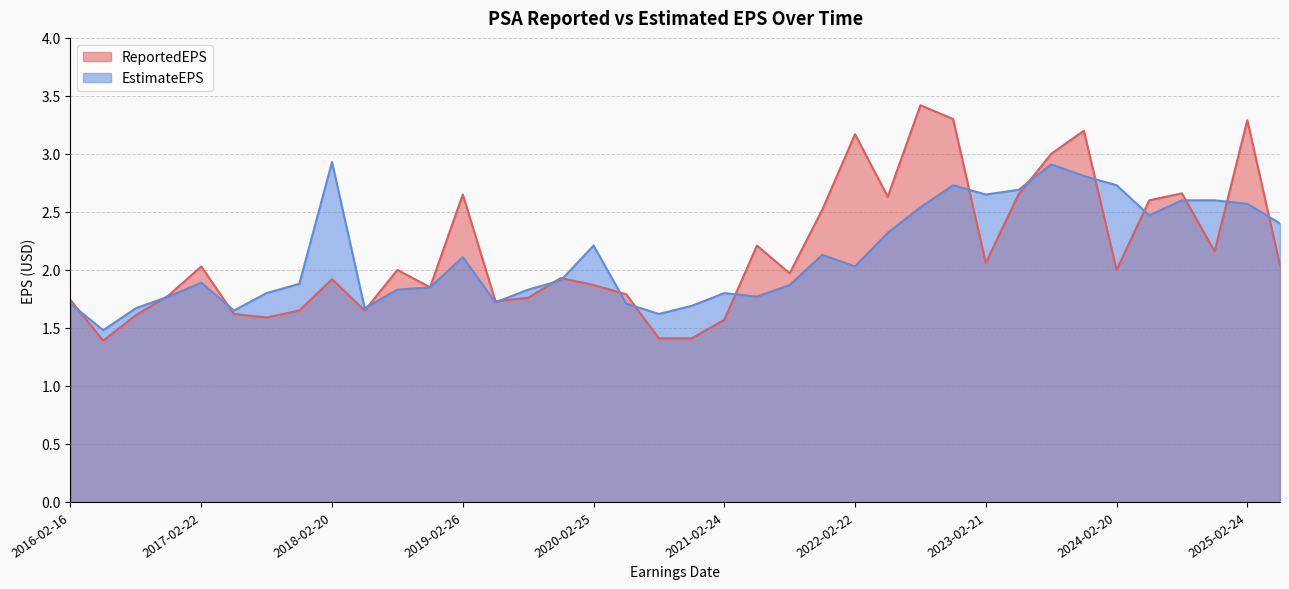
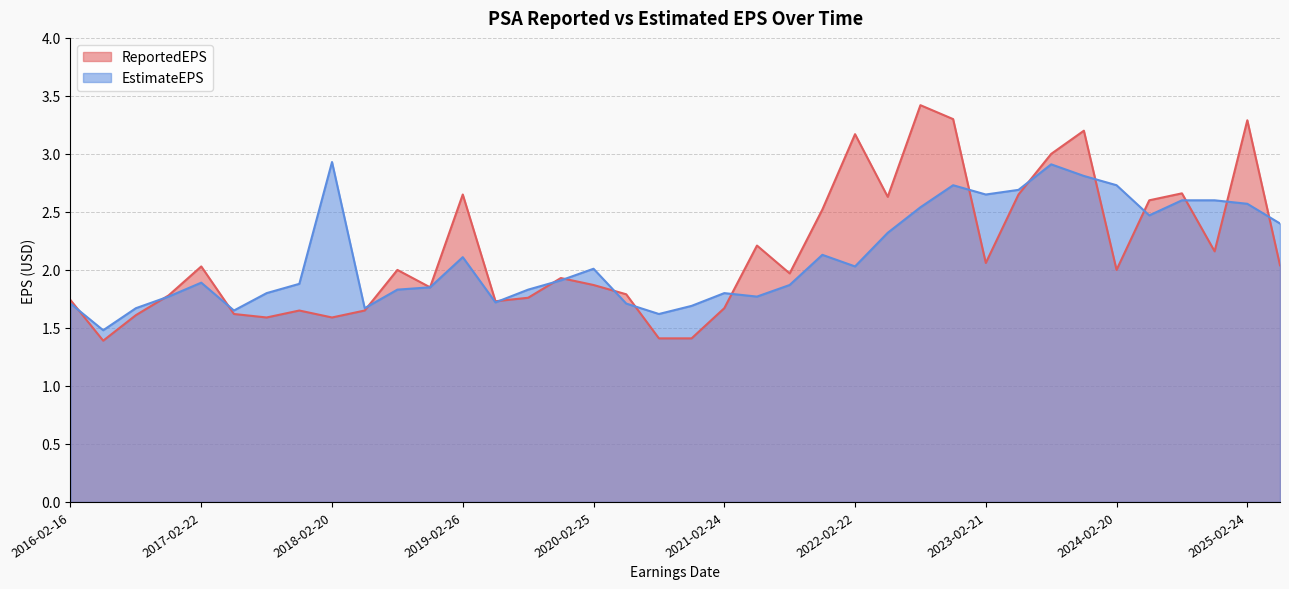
  {
    "ReportedEPS": {
      "2016-02-16": 1.74,
      "2017-02-22": 2.03,
-     "2018-02-20": 1.92,
+     "2018-02-20": 1.59,
      "2019-02-26": 2.65,
      "2020-02-25": 1.87,
-     "2021-02-24": 1.57,
+     "2021-02-24": 1.67,
      "2022-02-22": 3.17,
      "2023-02-21": 2.06,
      "2024-02-20": 2.00,
      "2025-02-24": 3.29
    },
    "EstimateEPS": {
      "2016-02-16": 1.71,
      "2017-02-22": 1.89,
      "2018-02-20": 2.93,
      "2019-02-26": 2.11,
-     "2020-02-25": 2.21,
+     "2020-02-25": 2.01,
      "2021-02-24": 1.80,
      "2022-02-22": 2.03,
      "2023-02-21": 2.65,
      "2024-02-20": 2.73,
      "2025-02-24": 2.57
    }
  }
